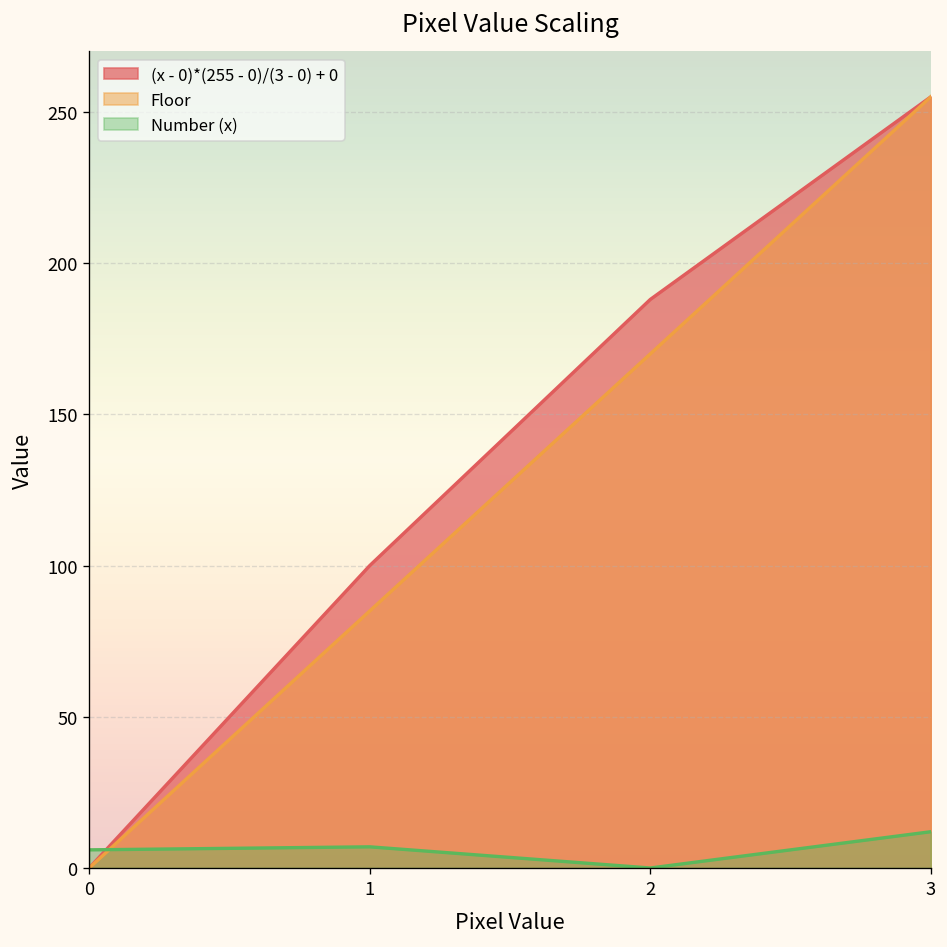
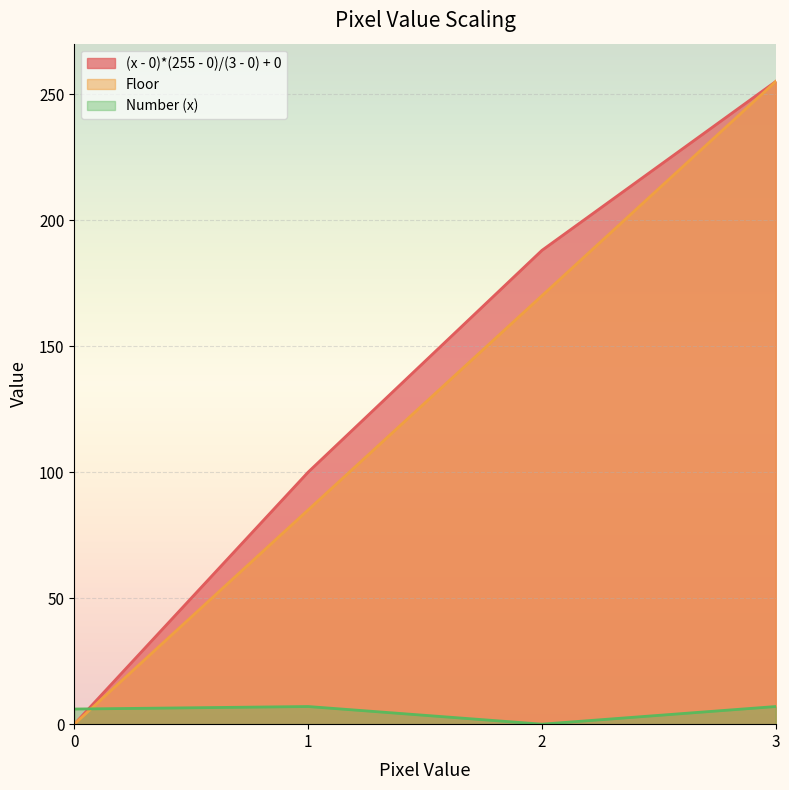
  {
    "(x - 0)*(255 - 0)/(3 - 0) + 0": {
      "1": 100,
      "2": 188
    },
    "Floor": {
      "1": 85,
      "2": 170
    },
    "Number (x)": {
      "0": 6,
      "1": 7,
      "2": 0,
-     "3": 12
+     "3": 7
    }
  }
